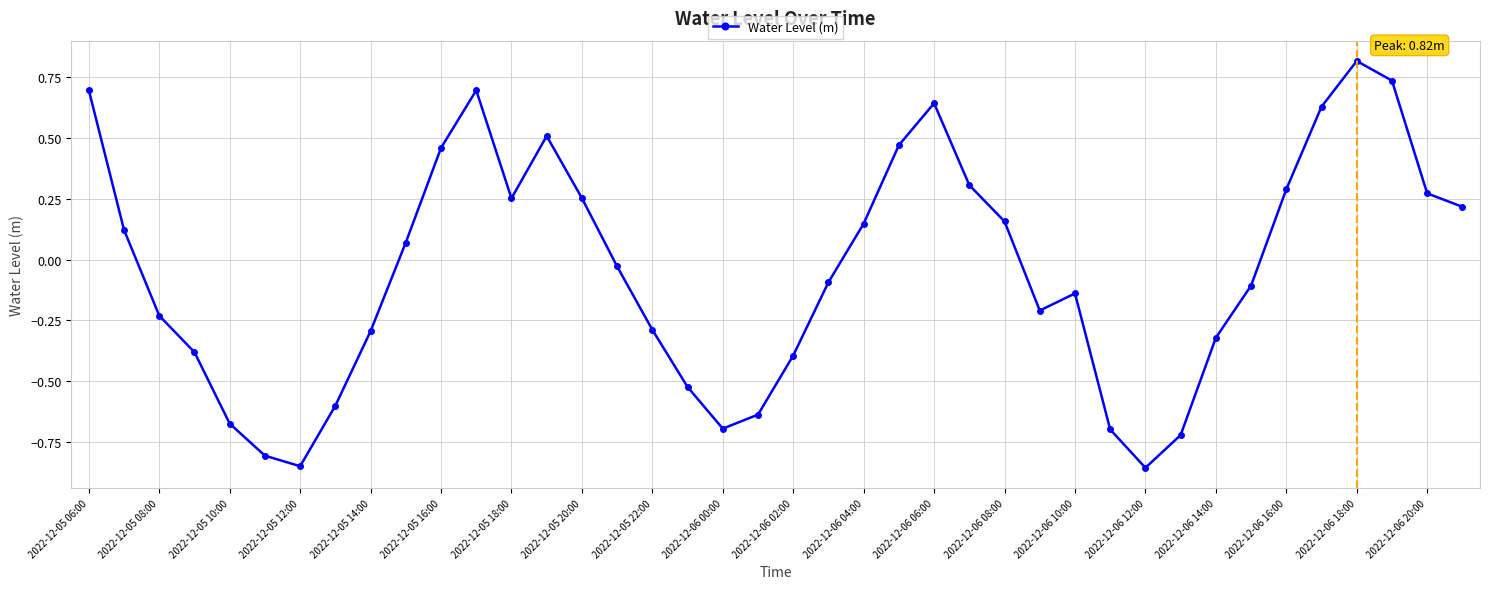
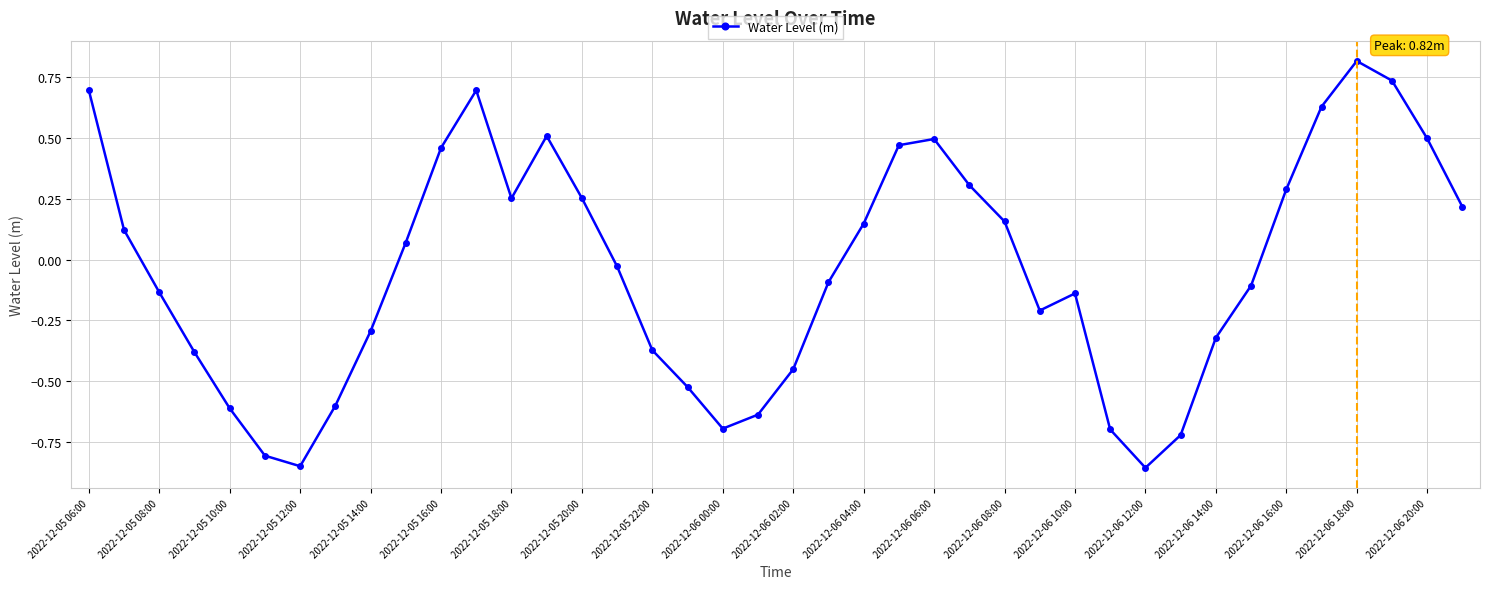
  {
    "2022-12-05 06:00": 0.70,
-   "2022-12-05 08:00": -0.23,
-   "2022-12-05 10:00": -0.67,
+   "2022-12-05 08:00": -0.13,
+   "2022-12-05 10:00": -0.61,
    "2022-12-05 12:00": -0.85,
    "2022-12-05 14:00": -0.29,
    "2022-12-05 16:00": 0.46,
    "2022-12-05 18:00": 0.25,
    "2022-12-05 20:00": 0.25,
-   "2022-12-05 22:00": -0.29,
+   "2022-12-05 22:00": -0.37,
    "2022-12-06 00:00": -0.69,
-   "2022-12-06 02:00": -0.39,
+   "2022-12-06 02:00": -0.45,
    "2022-12-06 04:00": 0.15,
-   "2022-12-06 06:00": 0.64,
+   "2022-12-06 06:00": 0.50,
    "2022-12-06 08:00": 0.16,
    "2022-12-06 10:00": -0.14,
    "2022-12-06 12:00": -0.86,
    "2022-12-06 14:00": -0.32,
    "2022-12-06 16:00": 0.29,
-   "2022-12-06 20:00": 0.27
+   "2022-12-06 20:00": 0.50
  }
